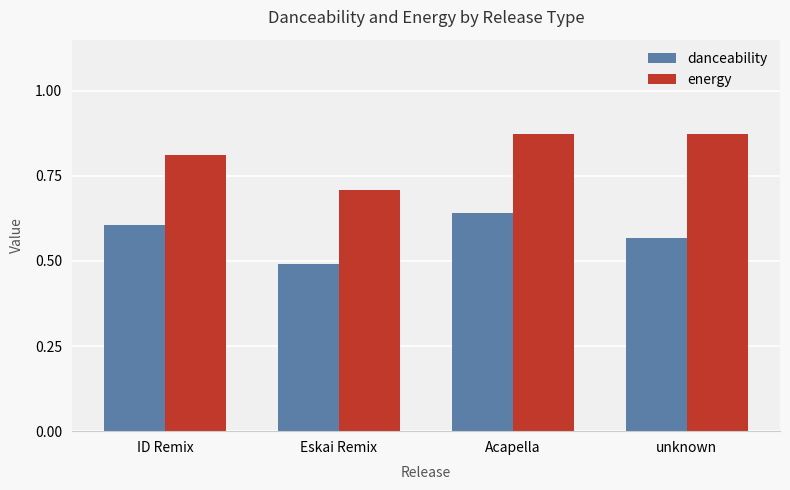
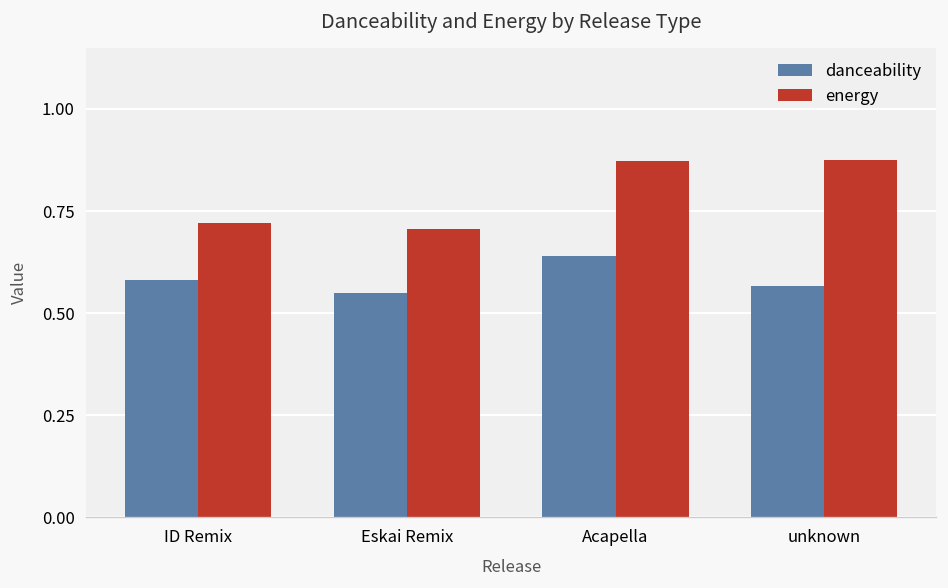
  {
    "danceability": {
-     "ID Remix": 0.61,
-     "Eskai Remix": 0.49,
+     "ID Remix": 0.58,
+     "Eskai Remix": 0.55,
      "Acapella": 0.64,
      "unknown": 0.57
    },
    "energy": {
-     "ID Remix": 0.81,
+     "ID Remix": 0.72,
      "Eskai Remix": 0.71,
      "Acapella": 0.87,
      "unknown": 0.87
    }
  }
